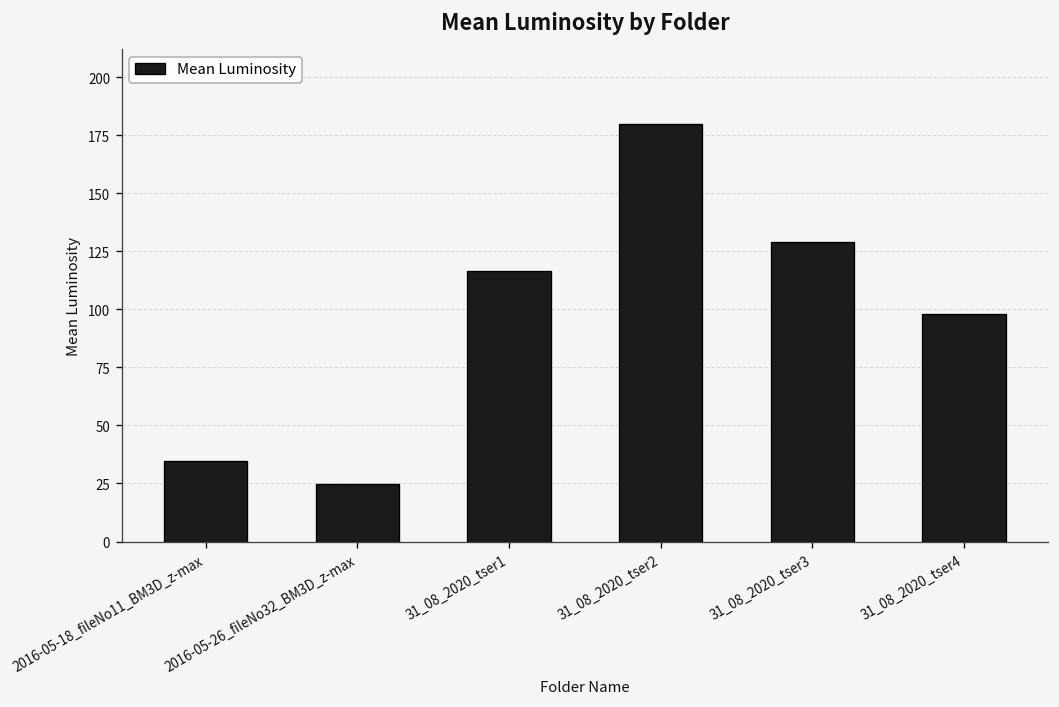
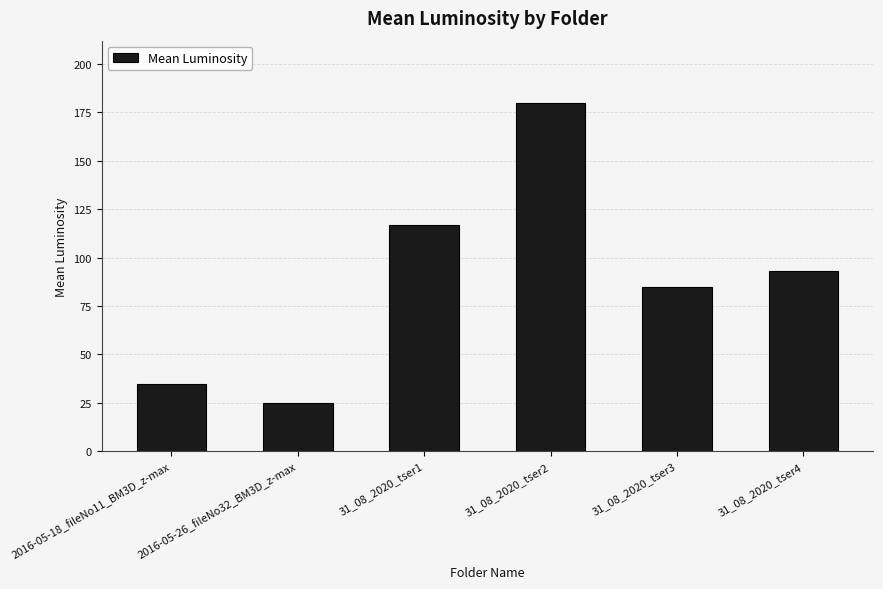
  {
    "2016-05-18_fileNo11_BM3D_z-max": 35,
    "2016-05-26_fileNo32_BM3D_z-max": 25,
    "31_08_2020_tser1": 117,
    "31_08_2020_tser2": 180,
-   "31_08_2020_tser3": 129,
-   "31_08_2020_tser4": 98
+   "31_08_2020_tser3": 85,
+   "31_08_2020_tser4": 93
  }
